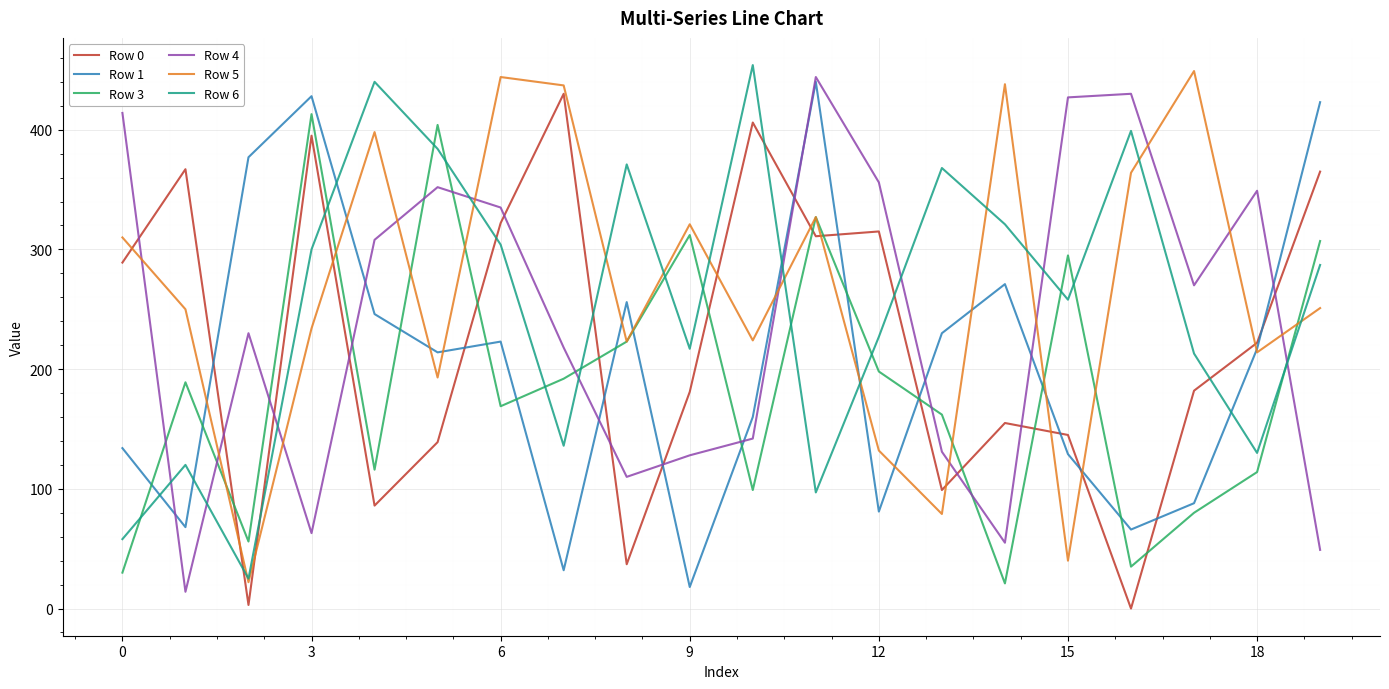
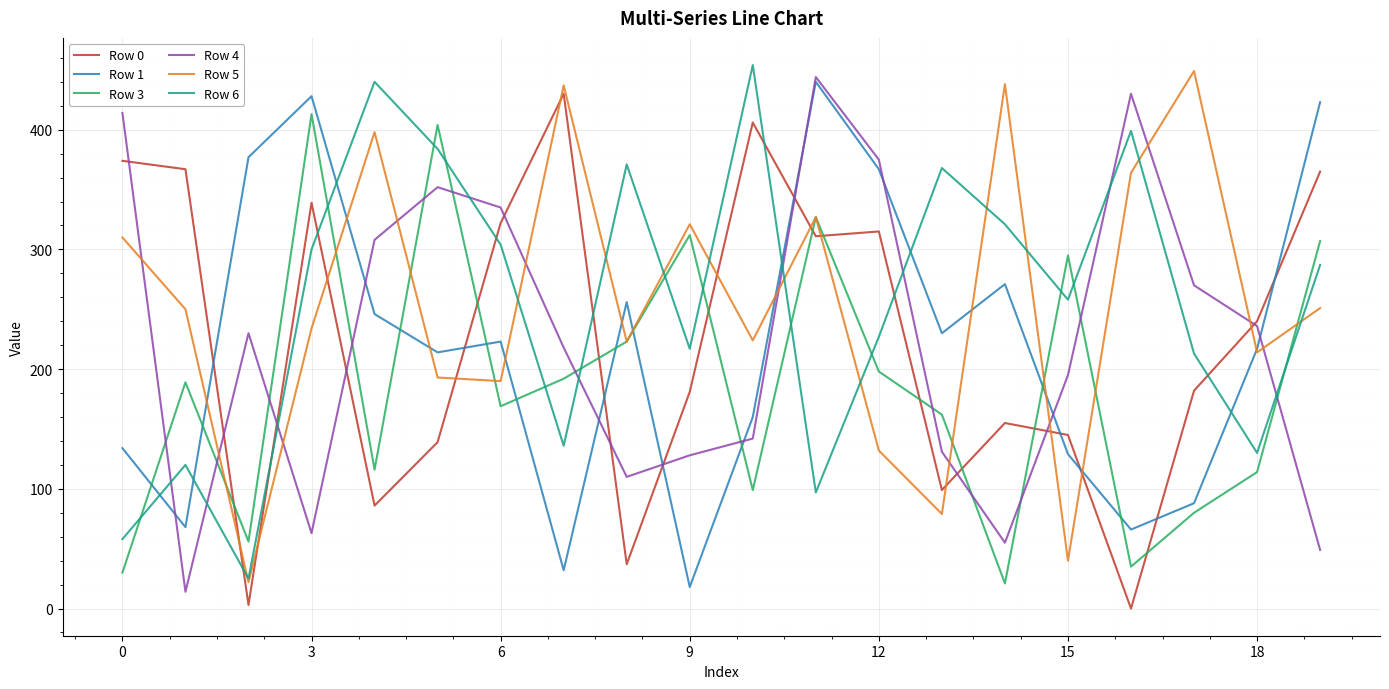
  {
    "Row 0": {
-     "0": 289,
-     "3": 395,
+     "0": 374,
+     "3": 339,
      "6": 322,
      "9": 181,
      "12": 315,
      "15": 145,
-     "18": 222
+     "18": 240
    },
    "Row 1": {
      "0": 134,
      "3": 428,
      "6": 223,
      "9": 18,
-     "12": 81,
+     "12": 367,
      "15": 129,
      "18": 217
    },
    "Row 4": {
      "0": 414,
      "3": 63,
      "6": 335,
      "9": 128,
-     "12": 356,
-     "15": 427,
-     "18": 349
+     "12": 375,
+     "15": 195,
+     "18": 236
    },
    "Row 5": {
      "0": 310,
      "3": 234,
-     "6": 444,
+     "6": 190,
      "9": 321,
      "12": 132,
      "15": 40,
      "18": 214
    }
  }
